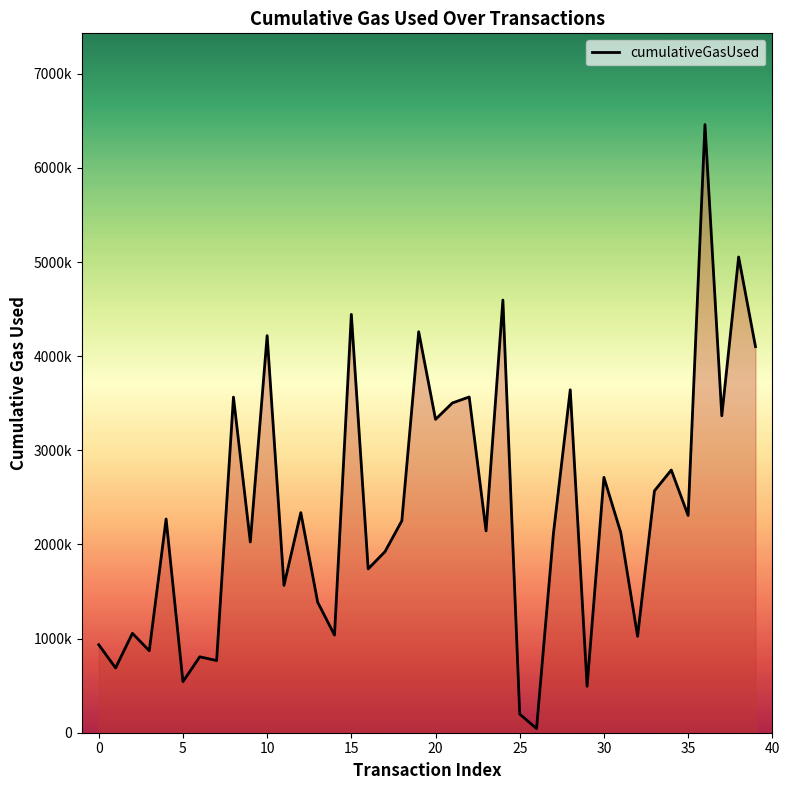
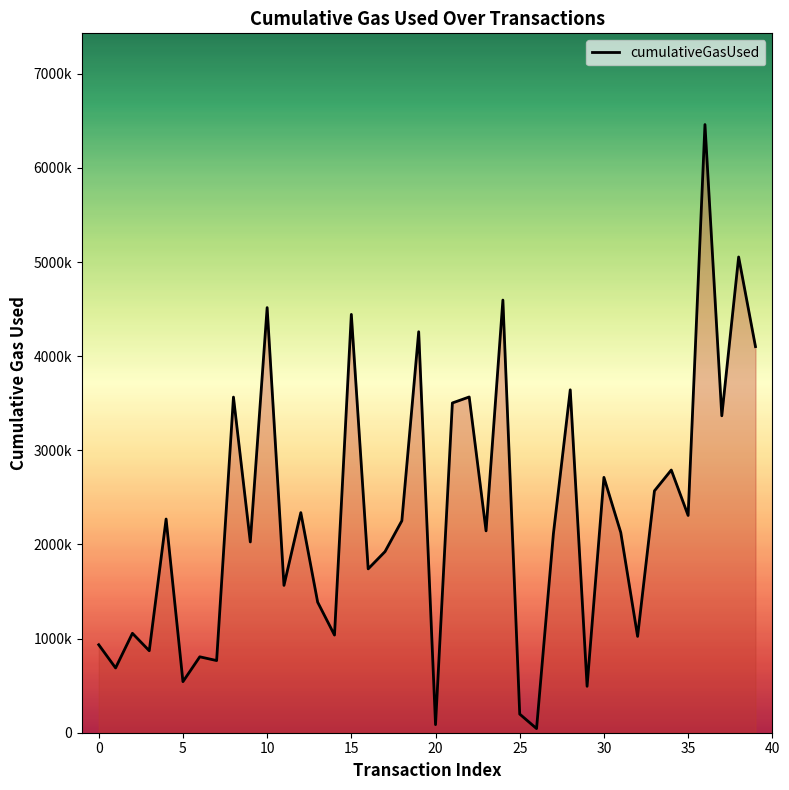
  {
    "0": 900000,
    "5": 500000,
-   "10": 4200000,
+   "10": 4500000,
    "15": 4400000,
-   "20": 3300000,
+   "20": 100000,
    "25": 200000,
    "30": 2700000,
    "35": 2300000
  }
